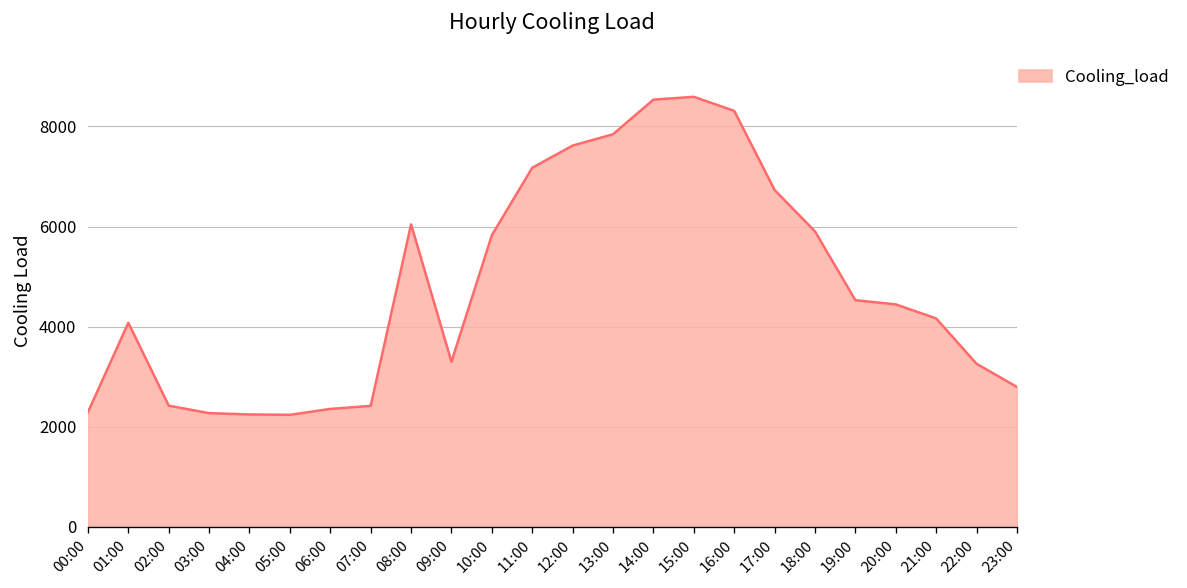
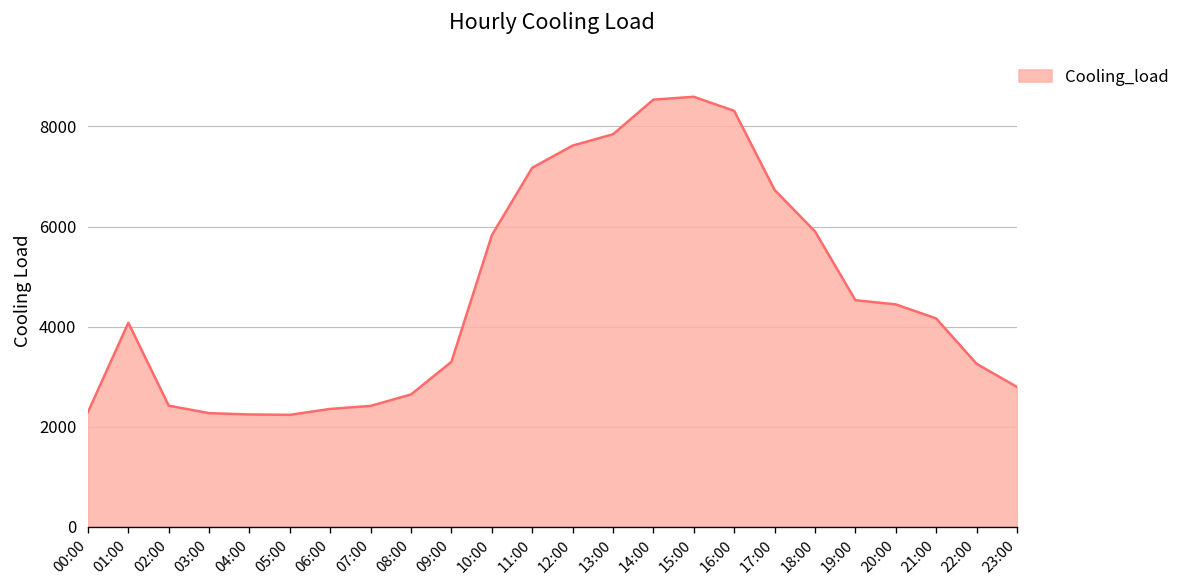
  {
    "00:00": 2300,
    "01:00": 4100,
    "02:00": 2400,
    "03:00": 2300,
    "04:00": 2200,
    "05:00": 2200,
    "06:00": 2400,
    "07:00": 2400,
-   "08:00": 6000,
+   "08:00": 2600,
    "09:00": 3300,
    "10:00": 5800,
    "11:00": 7200,
    "12:00": 7600,
    "13:00": 7800,
    "14:00": 8500,
    "15:00": 8600,
    "16:00": 8300,
    "17:00": 6700,
    "18:00": 5900,
    "19:00": 4500,
    "20:00": 4400,
    "21:00": 4200,
    "22:00": 3300,
    "23:00": 2800
  }
